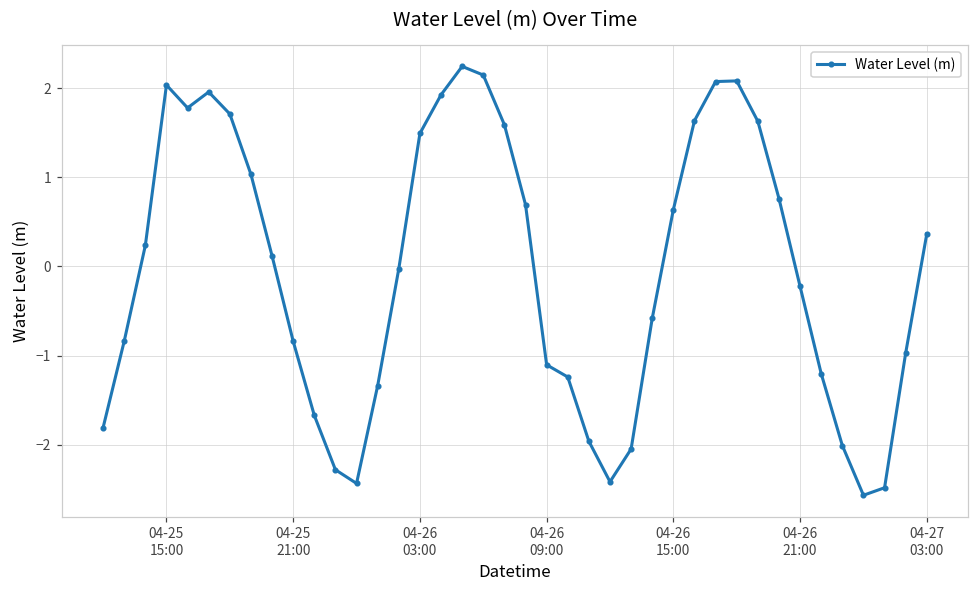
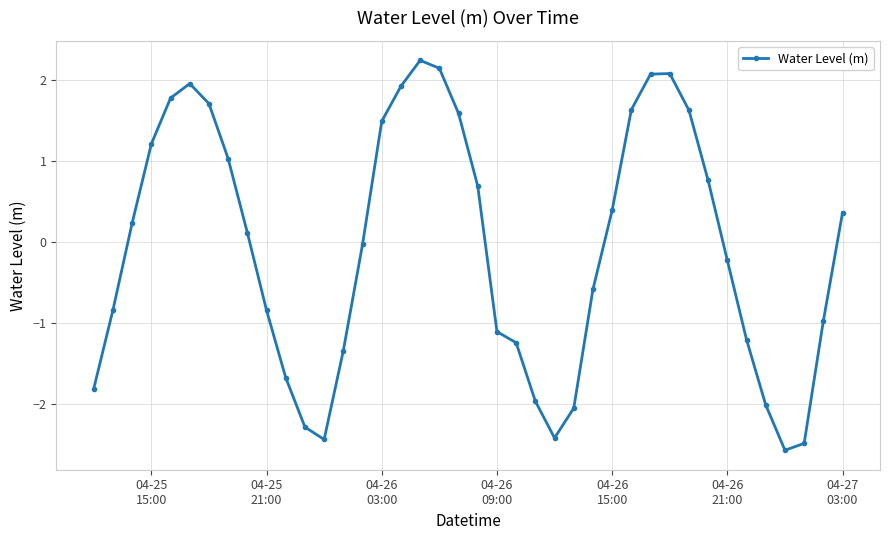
  {
-   "04-25 15:00": 2.0,
+   "04-25 15:00": 1.2,
    "04-25 21:00": -0.8,
    "04-26 03:00": 1.5,
    "04-26 09:00": -1.1,
-   "04-26 15:00": 0.6,
+   "04-26 15:00": 0.4,
    "04-26 21:00": -0.2,
    "04-27 03:00": 0.4
  }
